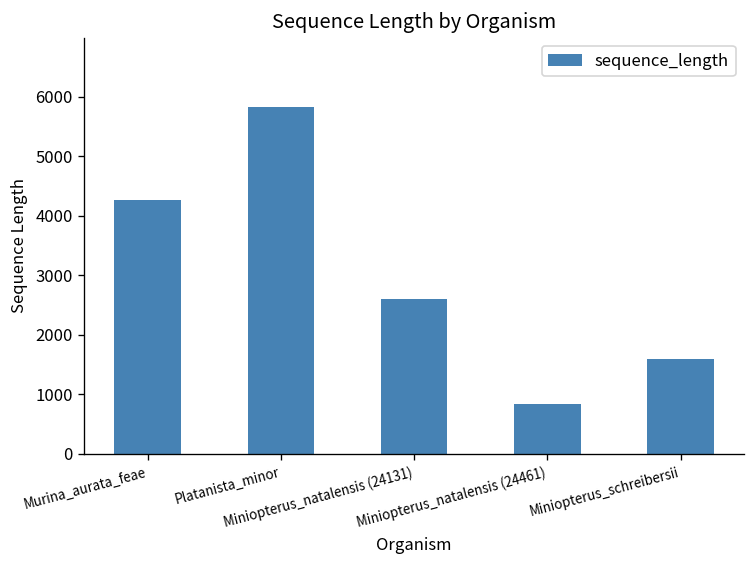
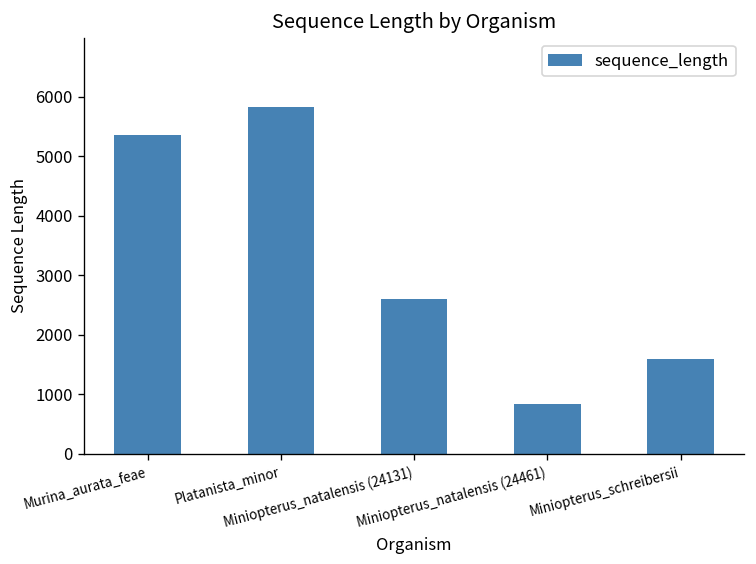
  {
-   "Murina_aurata_feae": 4300,
+   "Murina_aurata_feae": 5400,
    "Platanista_minor": 5800,
    "Miniopterus_natalensis (24131)": 2600,
    "Miniopterus_natalensis (24461)": 800,
    "Miniopterus_schreibersii": 1600
  }
